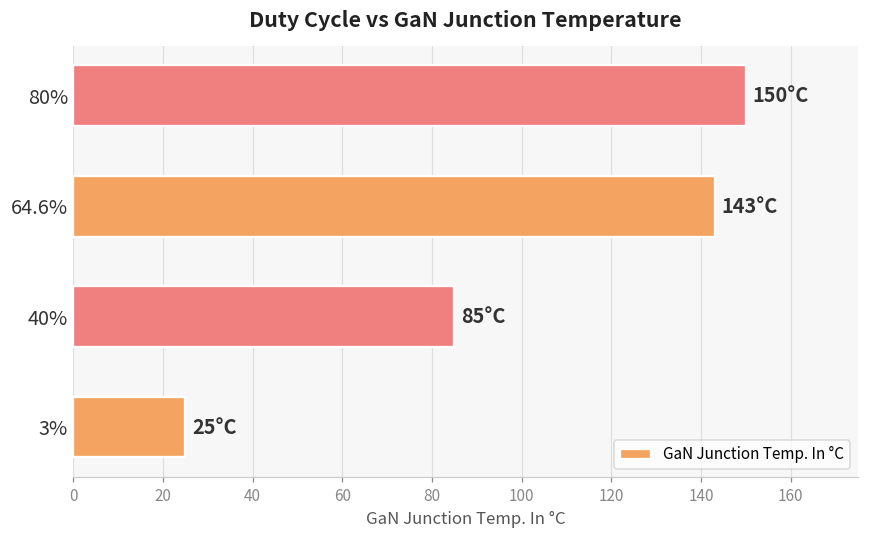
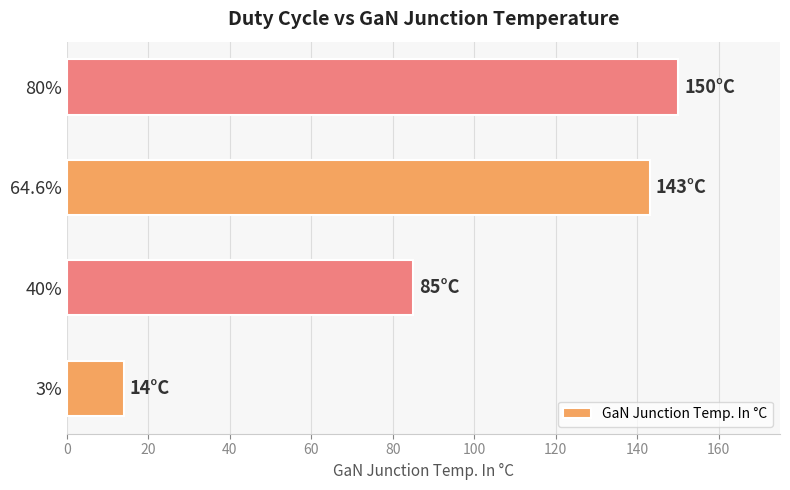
  {
    "80%": "150°C",
    "64.6%": "143°C",
    "40%": "85°C",
-   "3%": "25°C"
+   "3%": "14°C"
  }
